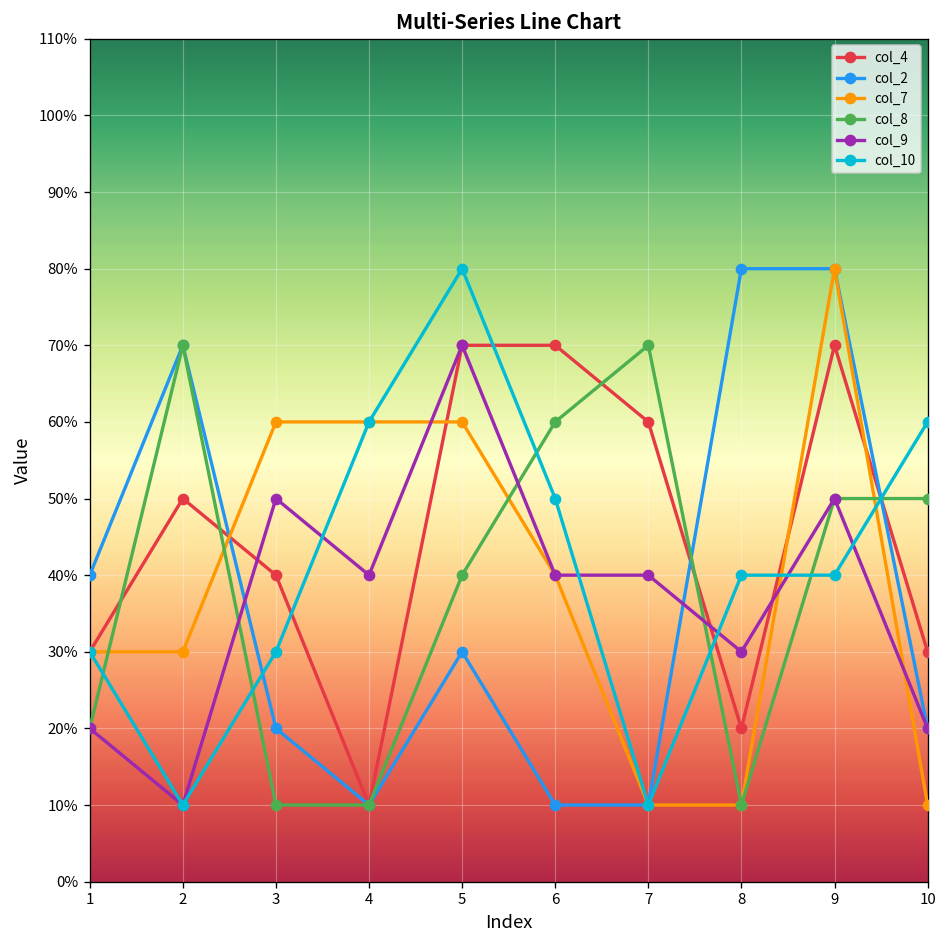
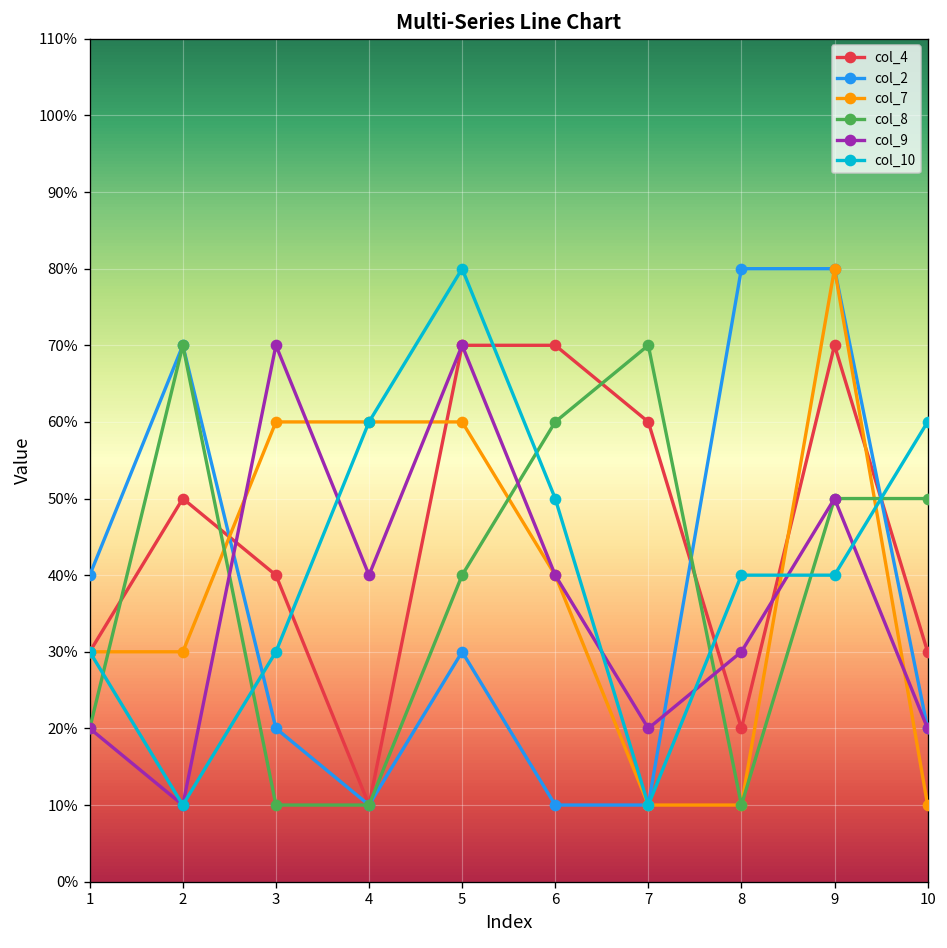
  {
    "col_4": {
      "2": "50%",
      "3": "40%",
      "6": "70%",
      "7": "60%",
      "8": "20%",
      "9": "70%",
      "10": "30%"
    },
    "col_7": {
      "2": "30%",
      "3": "60%",
      "5": "60%",
      "10": "10%"
    },
    "col_8": {
      "3": "10%",
      "5": "40%",
      "6": "60%",
      "7": "70%",
      "10": "50%"
    },
    "col_9": {
-     "3": "50%",
+     "3": "70%",
      "4": "40%",
-     "7": "40%",
+     "7": "20%",
      "8": "30%"
    }
  }
